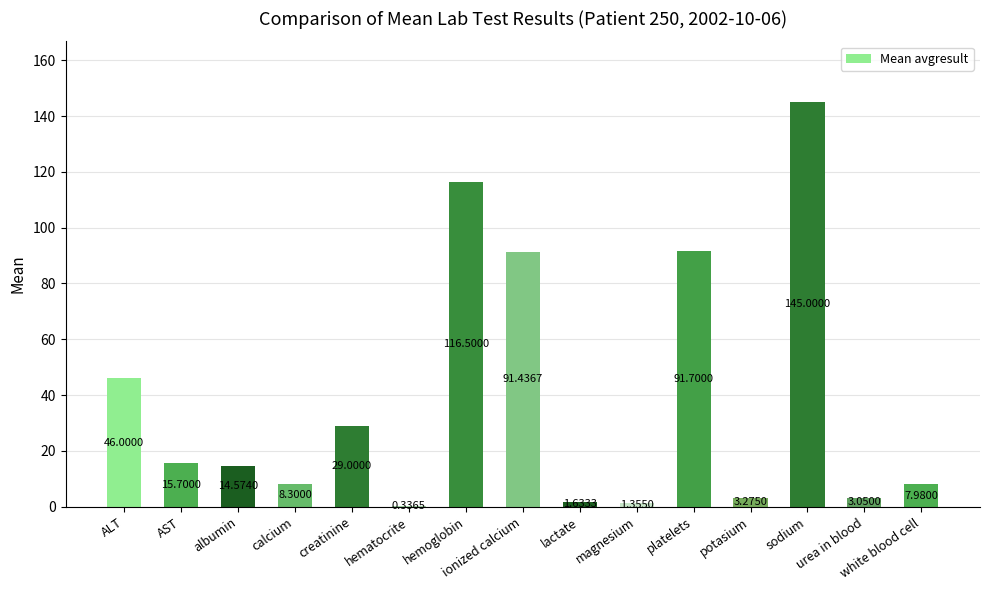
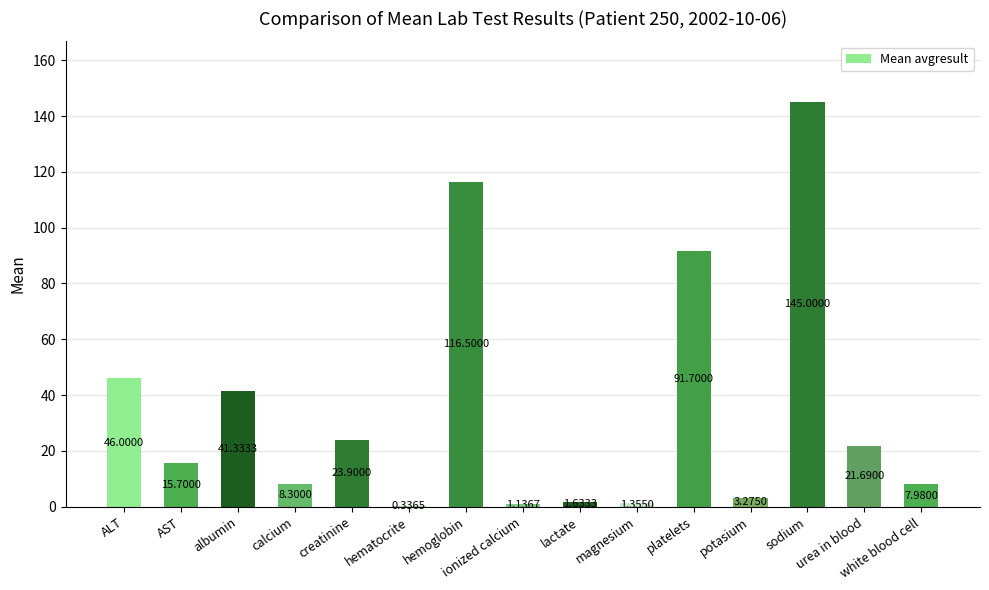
  {
    "ALT": 46.0000,
    "AST": 15.7000,
-   "albumin": 14.5740,
+   "albumin": 41.3333,
    "calcium": 8.3000,
-   "creatinine": 29.0000,
+   "creatinine": 23.9000,
    "hematocrite": 0.3365,
    "hemoglobin": 116.5000,
-   "ionized calcium": 91.4367,
+   "ionized calcium": 1.1367,
    "lactate": 1.6333,
    "magnesium": 1.3550,
    "platelets": 91.7000,
    "potasium": 3.2750,
    "sodium": 145.0000,
-   "urea in blood": 3.0500,
+   "urea in blood": 21.6900,
    "white blood cell": 7.9800
  }
